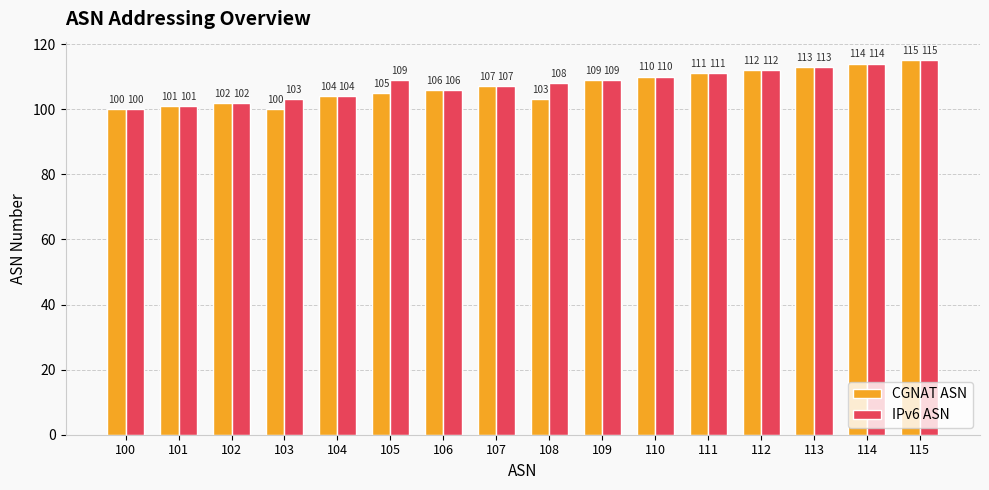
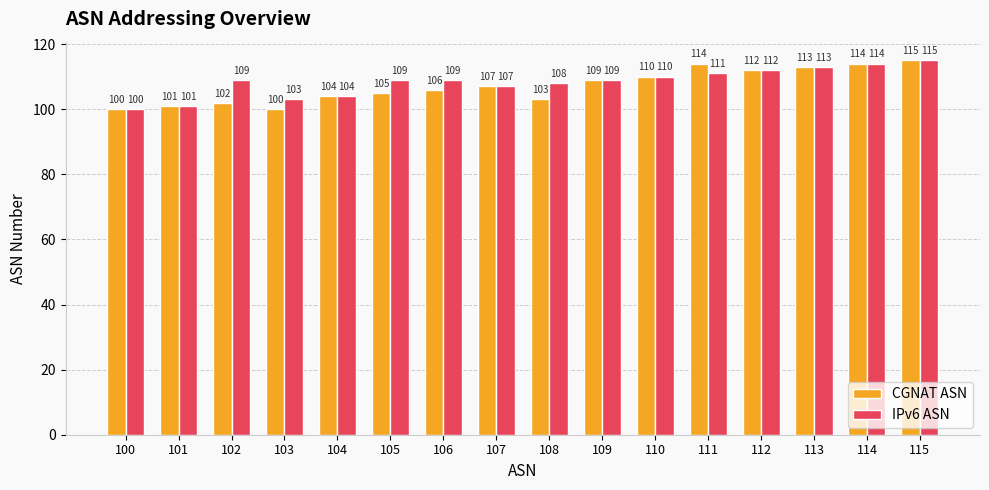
  {
    "CGNAT ASN": {
      "100": 100,
      "101": 101,
      "102": 102,
      "103": 100,
      "104": 104,
      "105": 105,
      "106": 106,
      "107": 107,
      "108": 103,
      "109": 109,
      "110": 110,
-     "111": 111,
+     "111": 114,
      "112": 112,
      "113": 113,
      "114": 114,
      "115": 115
    },
    "IPv6 ASN": {
      "100": 100,
      "101": 101,
-     "102": 102,
+     "102": 109,
      "103": 103,
      "104": 104,
      "105": 109,
-     "106": 106,
+     "106": 109,
      "107": 107,
      "108": 108,
      "109": 109,
      "110": 110,
      "111": 111,
      "112": 112,
      "113": 113,
      "114": 114,
      "115": 115
    }
  }
